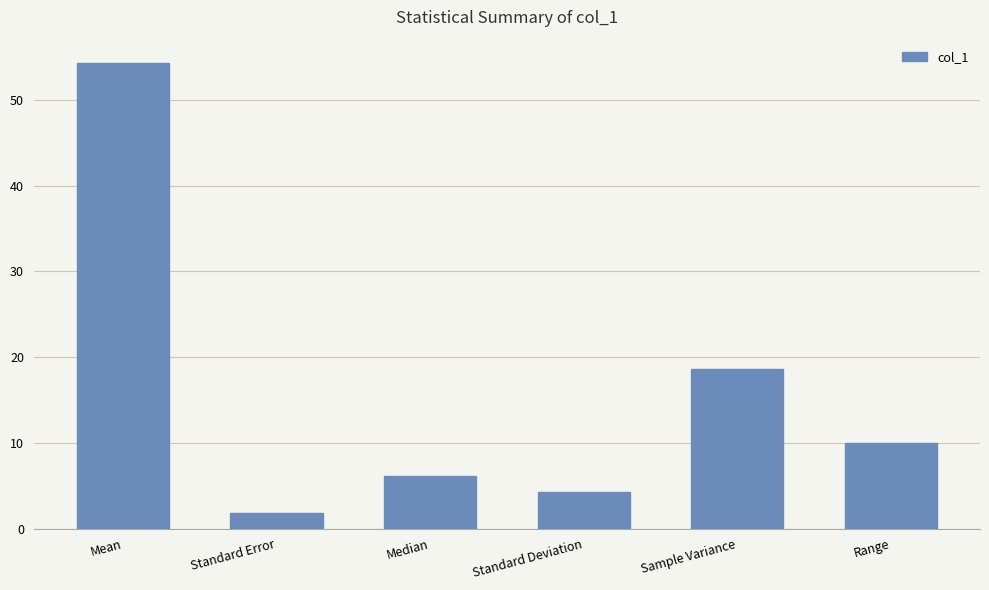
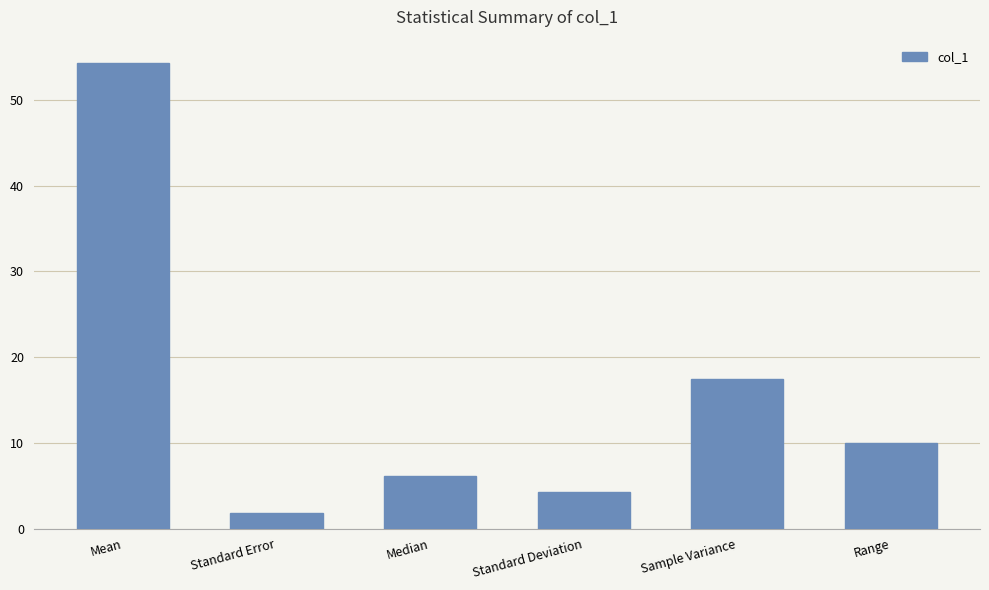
  {
    "Mean": 54,
    "Standard Error": 2,
    "Median": 6,
    "Standard Deviation": 4,
-   "Sample Variance": 19,
+   "Sample Variance": 17,
    "Range": 10
  }
